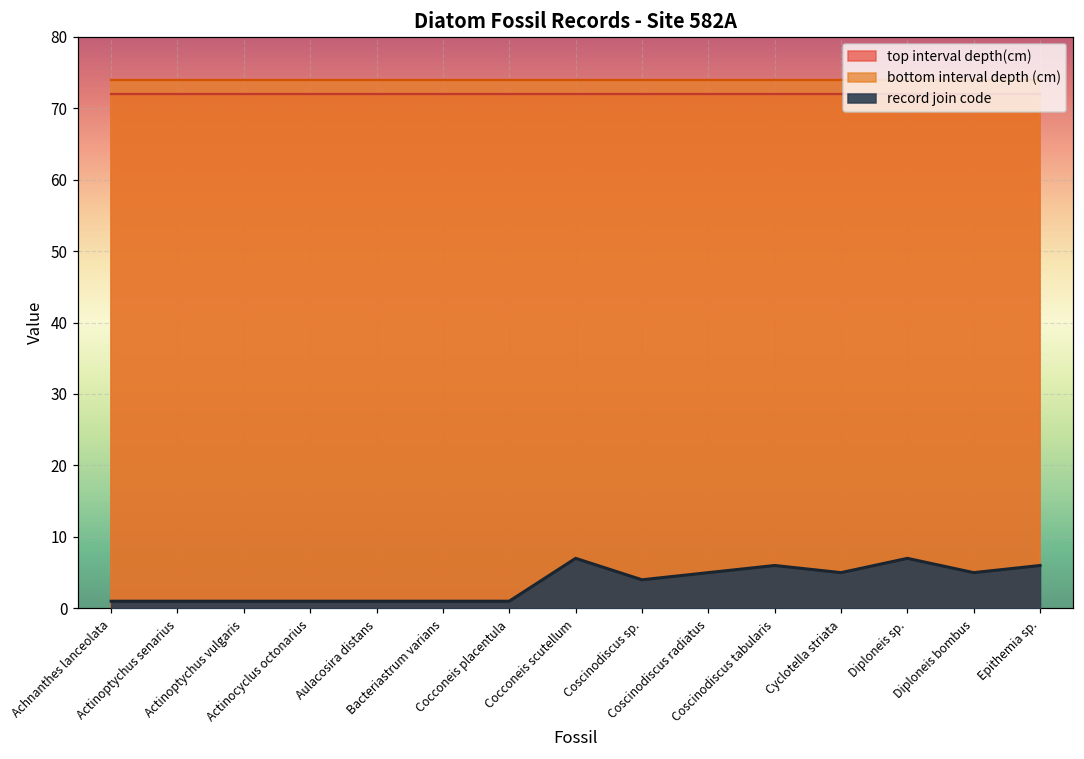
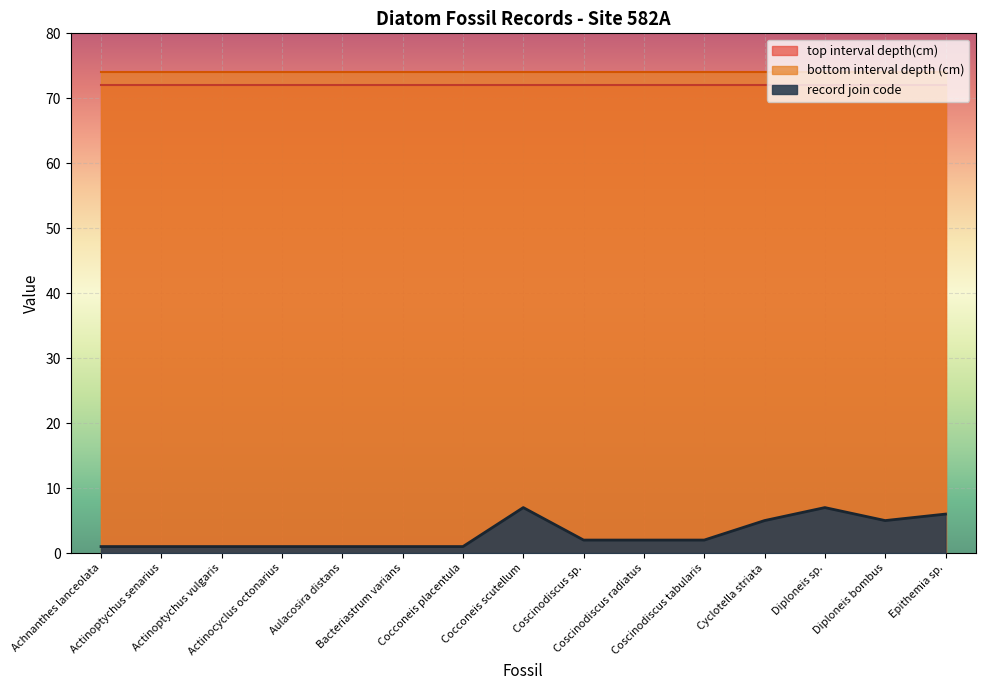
  {
    "record join code": {
      "Achnanthes lanceolata": 1,
      "Actinoptychus senarius": 1,
      "Actinoptychus vulgaris": 1,
      "Actinocyclus octonarius": 1,
      "Aulacosira distans": 1,
      "Bacteriastrum varians": 1,
      "Cocconeis placentula": 1,
      "Cocconeis scutellum": 7,
-     "Coscinodiscus sp.": 4,
-     "Coscinodiscus radiatus": 5,
-     "Coscinodiscus tabularis": 6,
+     "Coscinodiscus sp.": 2,
+     "Coscinodiscus radiatus": 2,
+     "Coscinodiscus tabularis": 2,
      "Cyclotella striata": 5,
      "Diploneis sp.": 7,
      "Diploneis bombus": 5,
      "Epithemia sp.": 6
    }
  }
